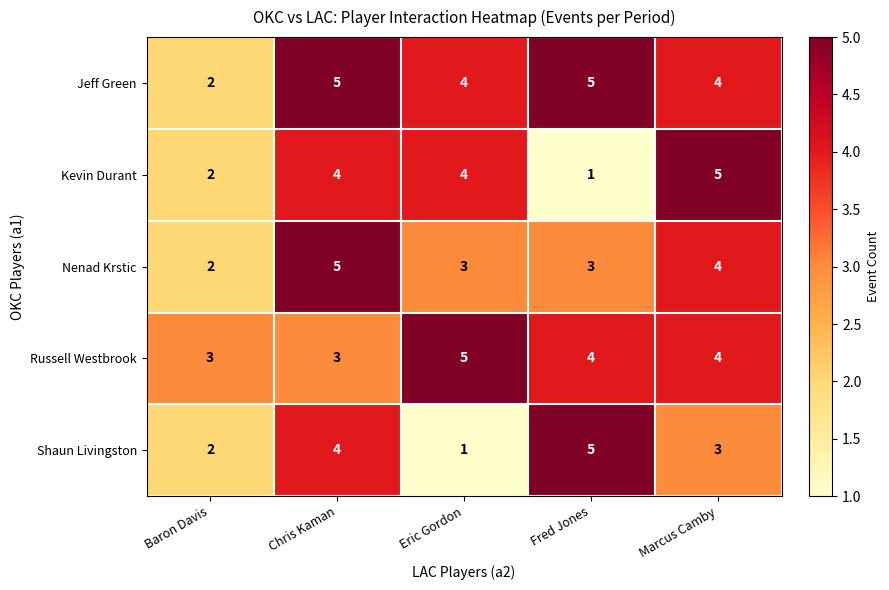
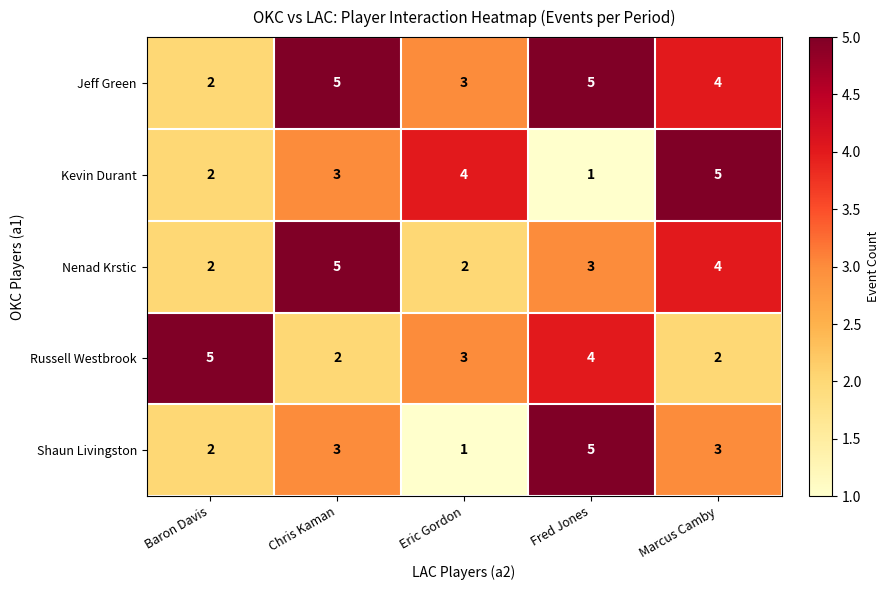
  {
    "Jeff Green": {
      "Baron Davis": 2,
      "Chris Kaman": 5,
-     "Eric Gordon": 4,
+     "Eric Gordon": 3,
      "Fred Jones": 5,
      "Marcus Camby": 4
    },
    "Kevin Durant": {
      "Baron Davis": 2,
-     "Chris Kaman": 4,
+     "Chris Kaman": 3,
      "Eric Gordon": 4,
      "Fred Jones": 1,
      "Marcus Camby": 5
    },
    "Nenad Krstic": {
      "Baron Davis": 2,
      "Chris Kaman": 5,
-     "Eric Gordon": 3,
+     "Eric Gordon": 2,
      "Fred Jones": 3,
      "Marcus Camby": 4
    },
    "Russell Westbrook": {
-     "Baron Davis": 3,
-     "Chris Kaman": 3,
-     "Eric Gordon": 5,
+     "Baron Davis": 5,
+     "Chris Kaman": 2,
+     "Eric Gordon": 3,
      "Fred Jones": 4,
-     "Marcus Camby": 4
+     "Marcus Camby": 2
    },
    "Shaun Livingston": {
      "Baron Davis": 2,
-     "Chris Kaman": 4,
+     "Chris Kaman": 3,
      "Eric Gordon": 1,
      "Fred Jones": 5,
      "Marcus Camby": 3
    }
  }
